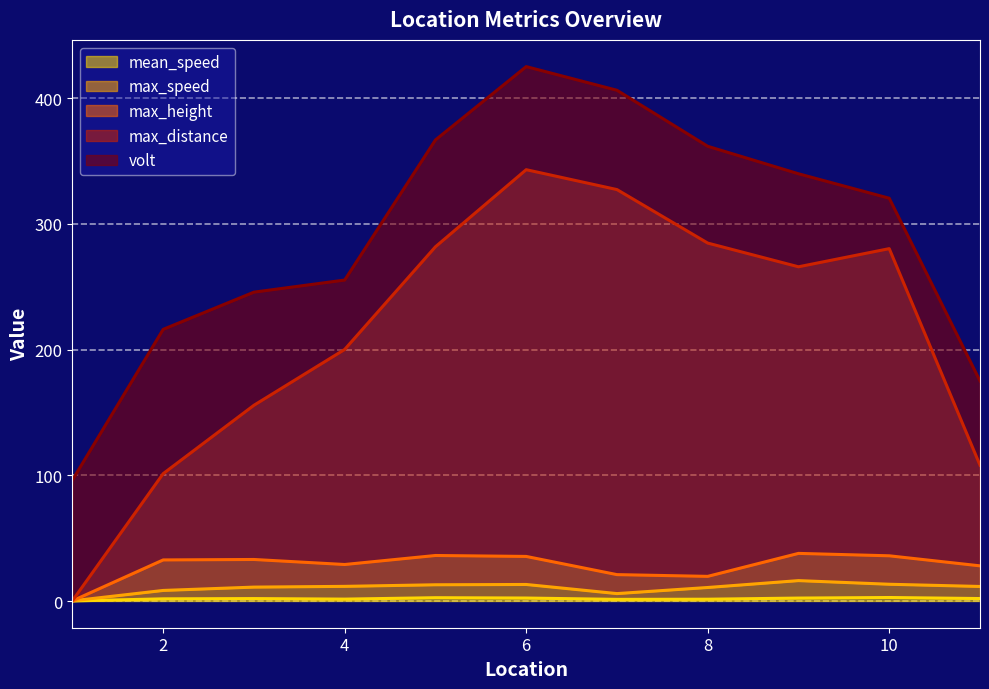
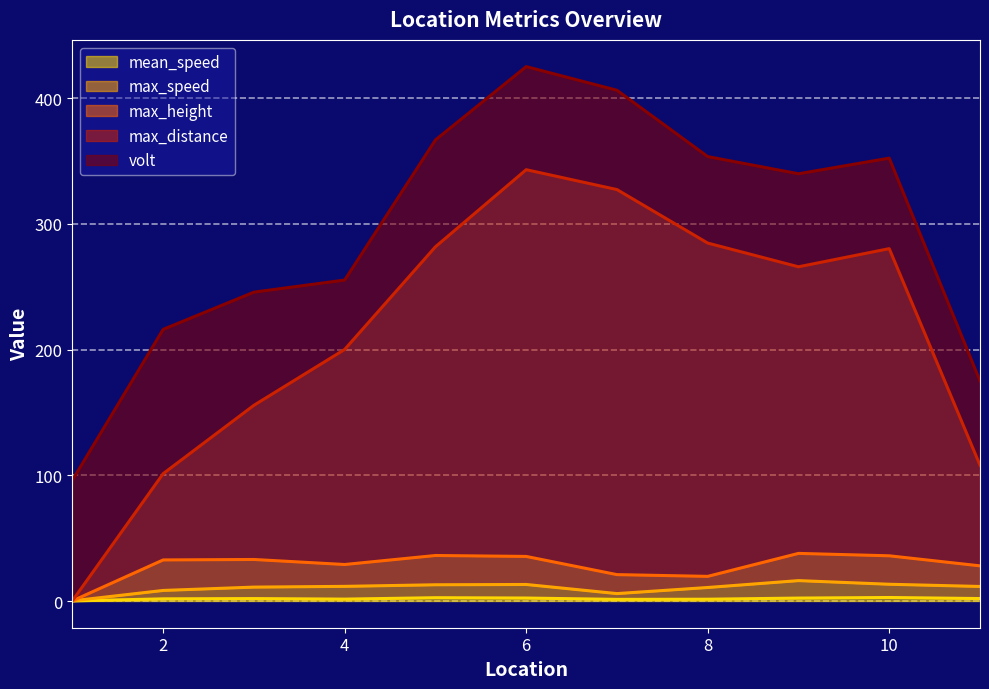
  {
    "max_distance": {
      "2": 69,
      "4": 171,
      "6": 308,
      "8": 265,
      "10": 244
    },
    "volt": {
      "2": 115,
      "4": 55,
      "6": 82,
-     "8": 77,
-     "10": 40
+     "8": 69,
+     "10": 72
    }
  }
